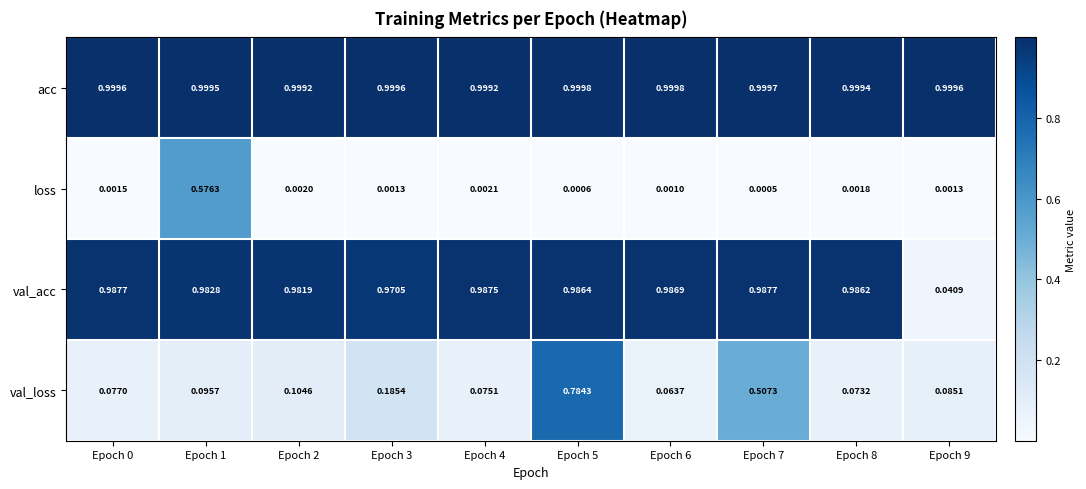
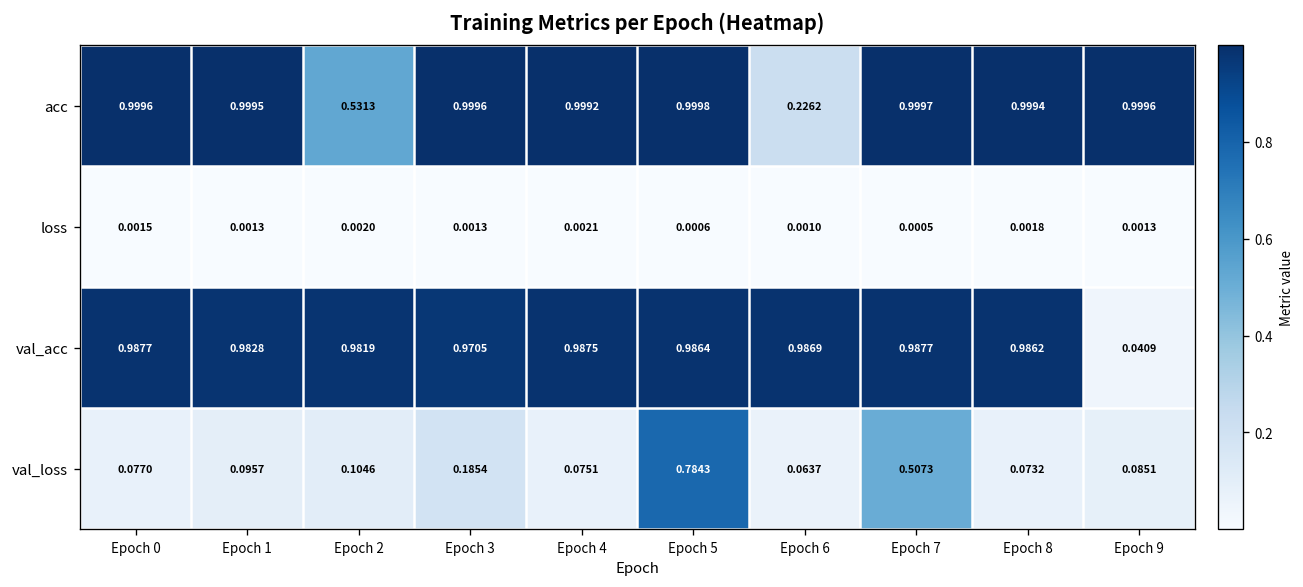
  {
    "acc": {
      "Epoch 0": 0.9996,
      "Epoch 1": 0.9995,
-     "Epoch 2": 0.9992,
+     "Epoch 2": 0.5313,
      "Epoch 3": 0.9996,
      "Epoch 4": 0.9992,
      "Epoch 5": 0.9998,
-     "Epoch 6": 0.9998,
+     "Epoch 6": 0.2262,
      "Epoch 7": 0.9997,
      "Epoch 8": 0.9994,
      "Epoch 9": 0.9996
    },
    "loss": {
      "Epoch 0": 0.0015,
-     "Epoch 1": 0.5763,
+     "Epoch 1": 0.0013,
      "Epoch 2": 0.0020,
      "Epoch 3": 0.0013,
      "Epoch 4": 0.0021,
      "Epoch 5": 0.0006,
      "Epoch 6": 0.0010,
      "Epoch 7": 0.0005,
      "Epoch 8": 0.0018,
      "Epoch 9": 0.0013
    },
    "val_acc": {
      "Epoch 0": 0.9877,
      "Epoch 1": 0.9828,
      "Epoch 2": 0.9819,
      "Epoch 3": 0.9705,
      "Epoch 4": 0.9875,
      "Epoch 5": 0.9864,
      "Epoch 6": 0.9869,
      "Epoch 7": 0.9877,
      "Epoch 8": 0.9862,
      "Epoch 9": 0.0409
    },
    "val_loss": {
      "Epoch 0": 0.0770,
      "Epoch 1": 0.0957,
      "Epoch 2": 0.1046,
      "Epoch 3": 0.1854,
      "Epoch 4": 0.0751,
      "Epoch 5": 0.7843,
      "Epoch 6": 0.0637,
      "Epoch 7": 0.5073,
      "Epoch 8": 0.0732,
      "Epoch 9": 0.0851
    }
  }
